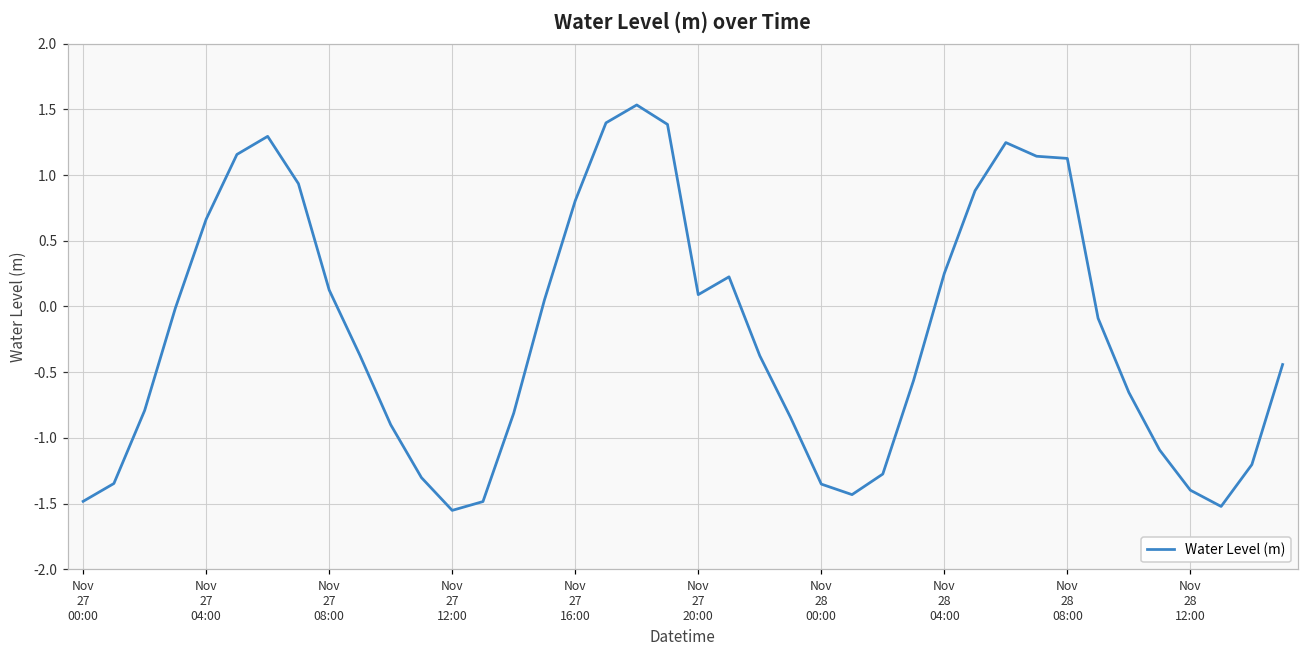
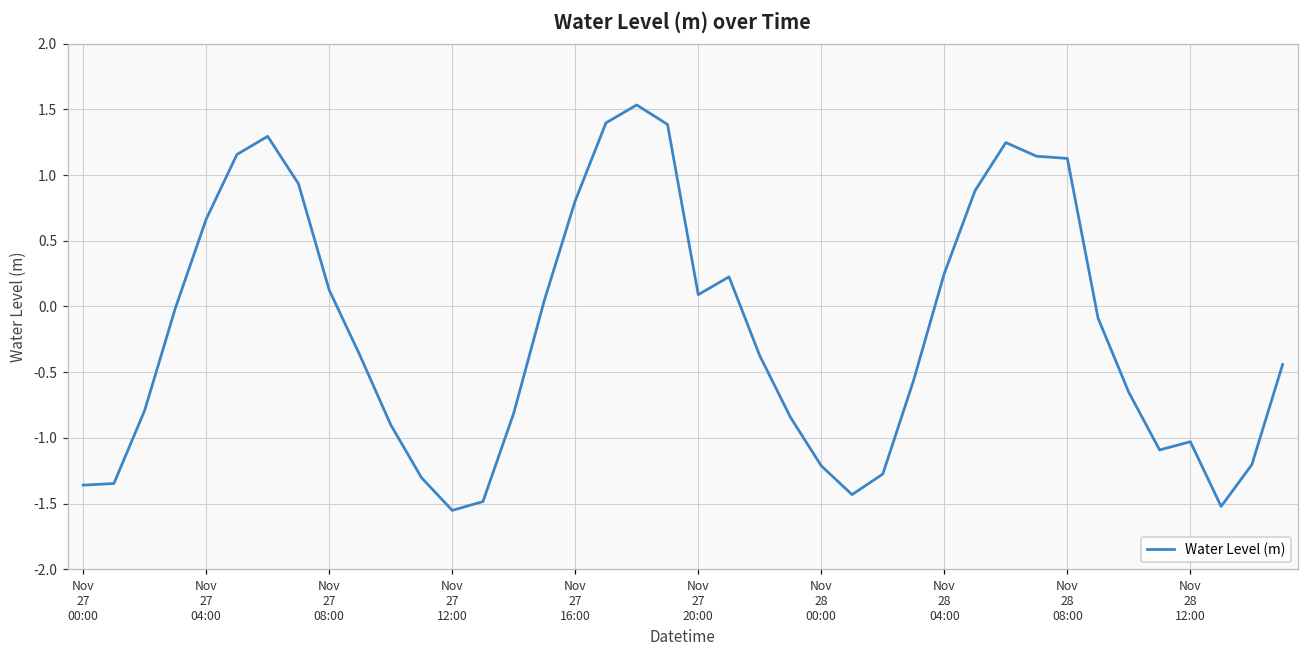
  {
-   "Nov 27 00:00": -1.48,
+   "Nov 27 00:00": -1.36,
    "Nov 27 04:00": 0.66,
    "Nov 27 08:00": 0.13,
    "Nov 27 12:00": -1.55,
    "Nov 27 16:00": 0.80,
    "Nov 27 20:00": 0.09,
-   "Nov 28 00:00": -1.35,
+   "Nov 28 00:00": -1.21,
    "Nov 28 04:00": 0.25,
    "Nov 28 08:00": 1.13,
-   "Nov 28 12:00": -1.40
+   "Nov 28 12:00": -1.03
  }
